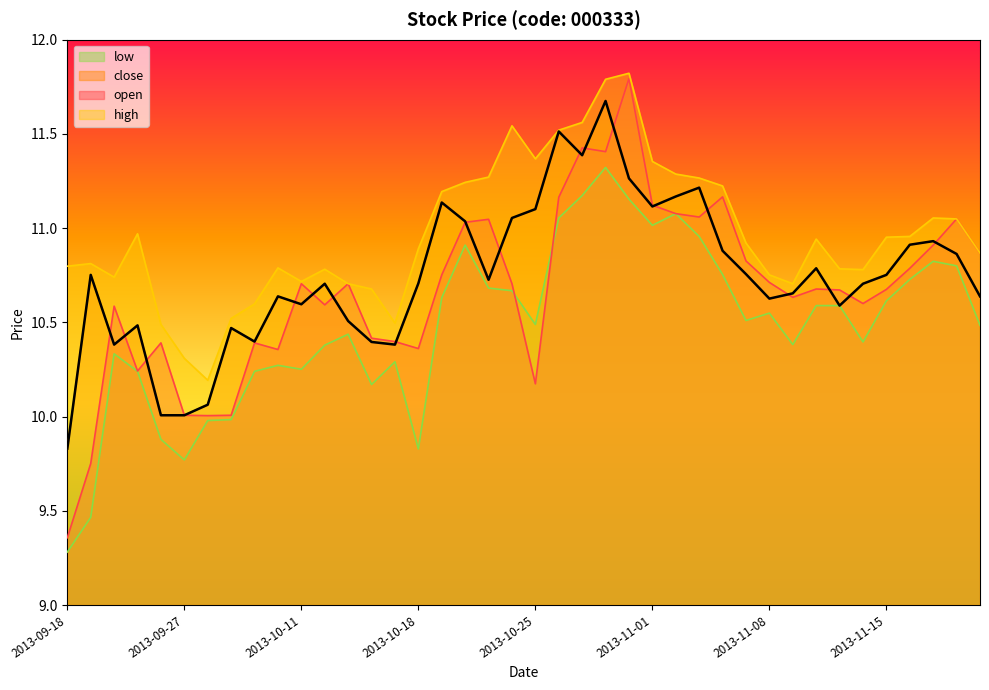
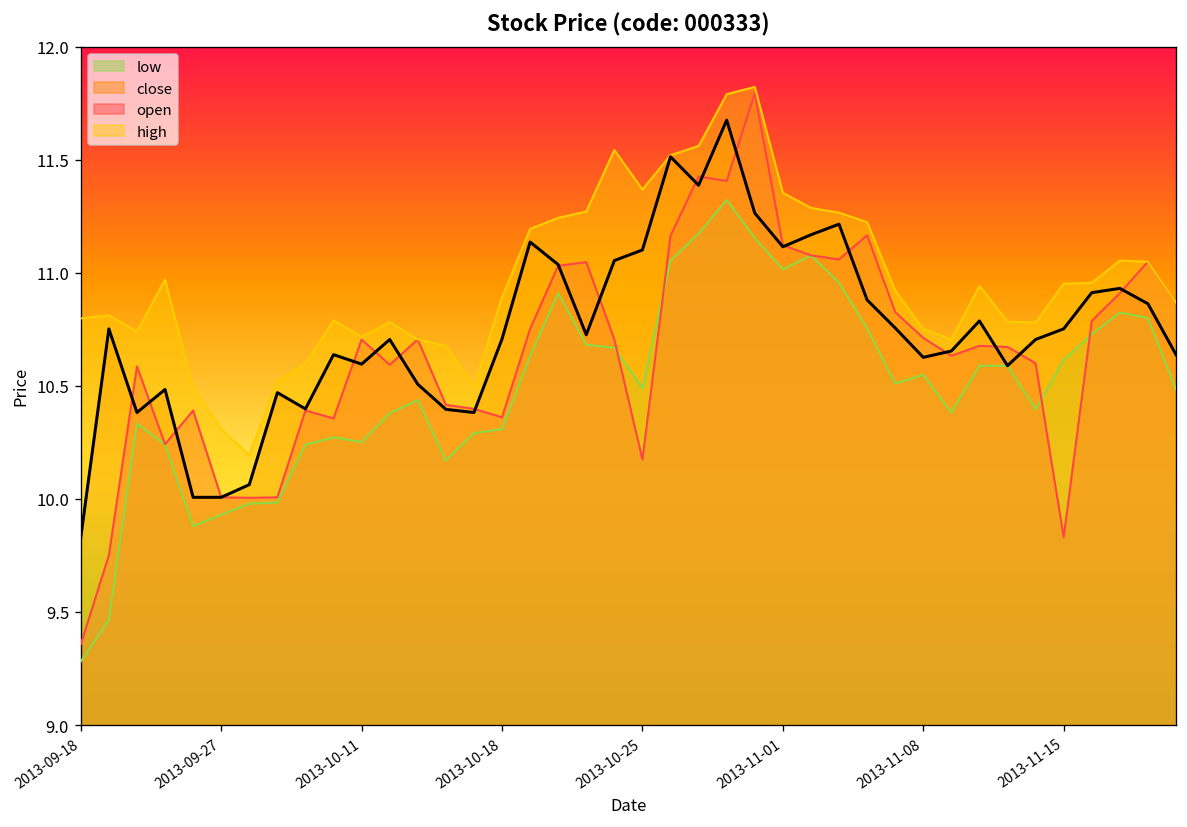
  {
    "low": {
      "2013-09-18": 9.28,
-     "2013-09-27": 9.77,
+     "2013-09-27": 9.93,
      "2013-10-11": 10.25,
-     "2013-10-18": 9.83,
+     "2013-10-18": 10.31,
      "2013-10-25": 10.49,
      "2013-11-01": 11.02,
      "2013-11-08": 10.55,
      "2013-11-15": 10.61
    },
    "open": {
      "2013-09-18": 9.36,
      "2013-10-18": 10.36,
      "2013-10-25": 10.17,
      "2013-11-08": 10.71,
-     "2013-11-15": 10.68
+     "2013-11-15": 9.83
    }
  }
